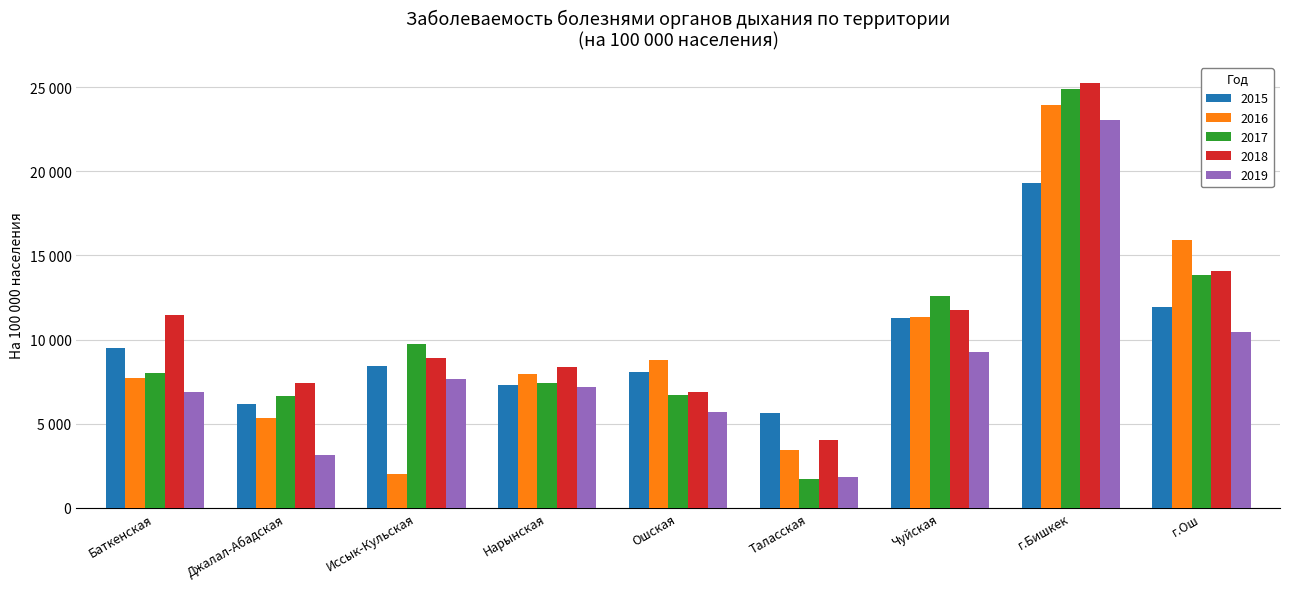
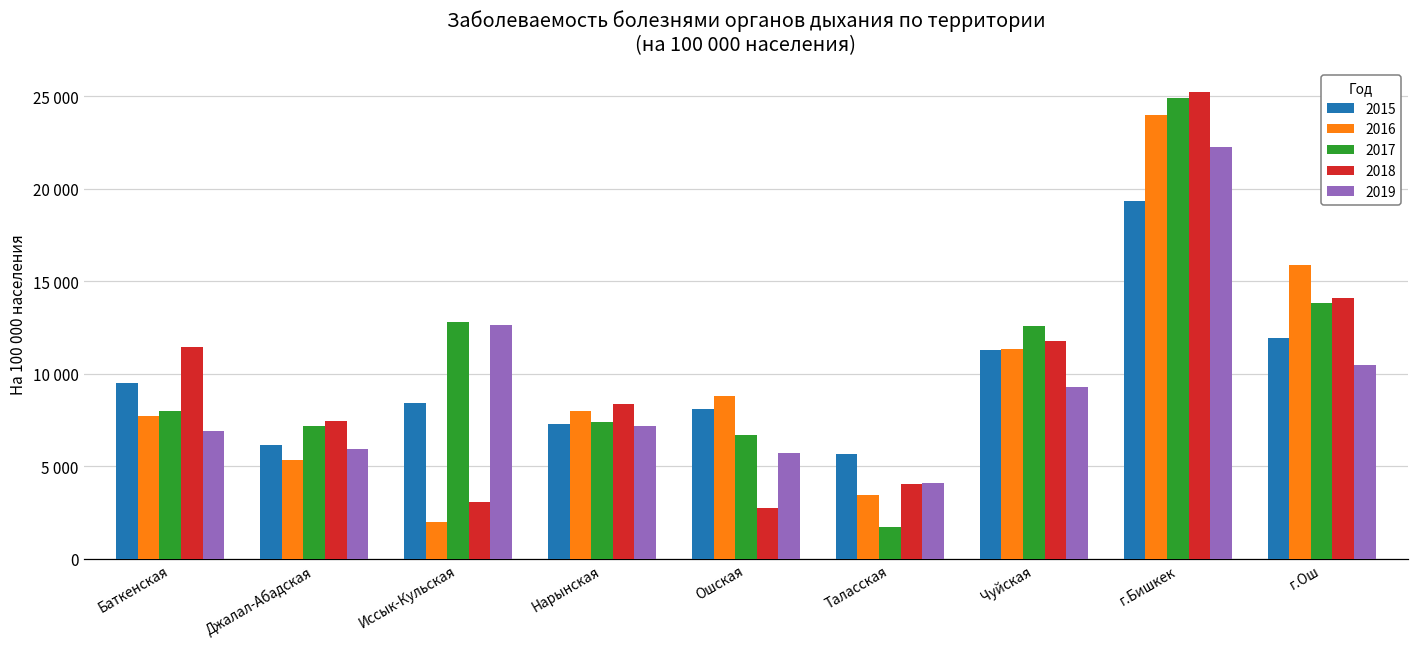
  {
    "2015": {
      "Баткенская": 9500,
      "Джалал-Абадская": 6100,
      "Иссык-Кульская": 8400,
      "Нарынская": 7300,
      "Ошская": 8100,
      "Таласская": 5600,
      "Чуйская": 11300,
      "г.Бишкек": 19300,
      "г.Ош": 11900
    },
    "2016": {
      "Баткенская": 7700,
      "Джалал-Абадская": 5300,
      "Иссык-Кульская": 2000,
      "Нарынская": 8000,
      "Ошская": 8800,
      "Таласская": 3400,
      "Чуйская": 11300,
      "г.Бишкек": 24000,
      "г.Ош": 15900
    },
    "2017": {
      "Баткенская": 8000,
-     "Джалал-Абадская": 6700,
-     "Иссык-Кульская": 9700,
+     "Джалал-Абадская": 7200,
+     "Иссык-Кульская": 12800,
      "Нарынская": 7400,
      "Ошская": 6700,
      "Таласская": 1700,
      "Чуйская": 12600,
      "г.Бишкек": 24900,
      "г.Ош": 13800
    },
    "2018": {
      "Баткенская": 11400,
      "Джалал-Абадская": 7400,
-     "Иссык-Кульская": 8900,
+     "Иссык-Кульская": 3100,
      "Нарынская": 8400,
-     "Ошская": 6900,
+     "Ошская": 2700,
      "Таласская": 4000,
      "Чуйская": 11800,
      "г.Бишкек": 25200,
      "г.Ош": 14100
    },
    "2019": {
      "Баткенская": 6900,
-     "Джалал-Абадская": 3100,
-     "Иссык-Кульская": 7600,
+     "Джалал-Абадская": 5900,
+     "Иссык-Кульская": 12600,
      "Нарынская": 7200,
      "Ошская": 5700,
-     "Таласская": 1800,
+     "Таласская": 4100,
      "Чуйская": 9300,
-     "г.Бишкек": 23100,
+     "г.Бишкек": 22300,
      "г.Ош": 10500
    }
  }
